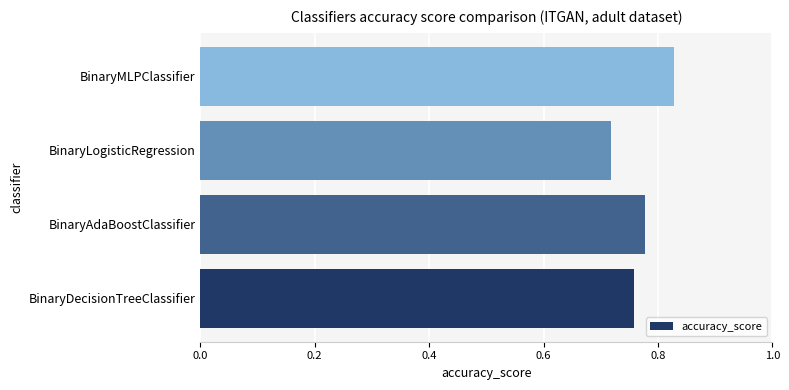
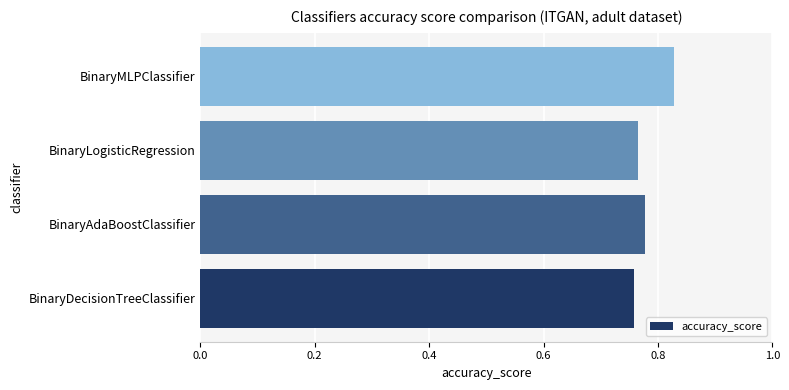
  {
    "BinaryMLPClassifier": 0.83,
-   "BinaryLogisticRegression": 0.72,
+   "BinaryLogisticRegression": 0.76,
    "BinaryAdaBoostClassifier": 0.78,
    "BinaryDecisionTreeClassifier": 0.76
  }
